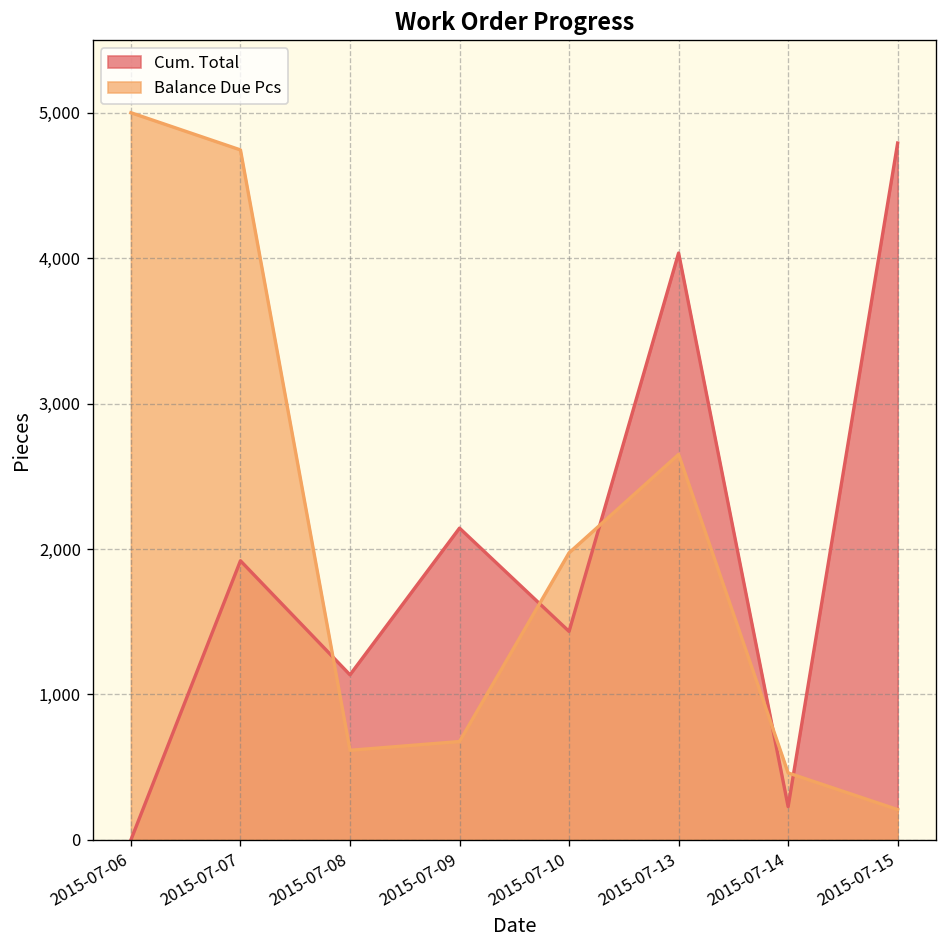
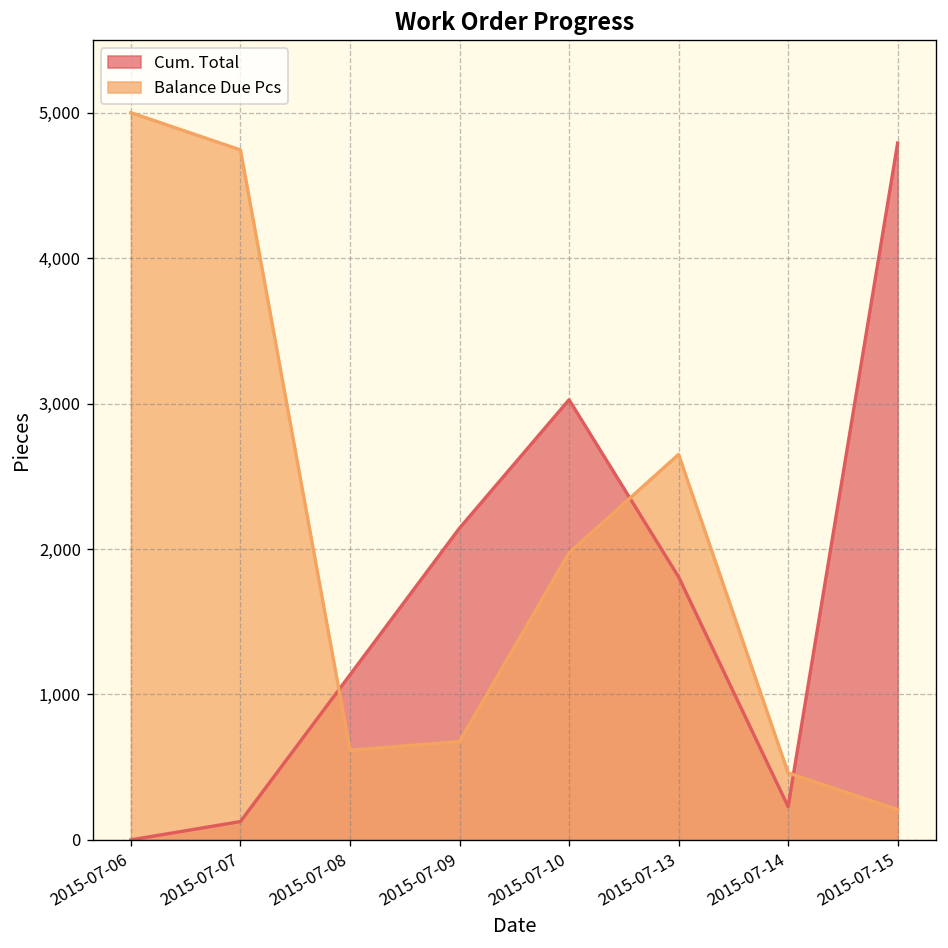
  {
    "Cum. Total": {
      "2015-07-06": "0",
-     "2015-07-07": "1,920",
+     "2015-07-07": "130",
      "2015-07-08": "1,130",
      "2015-07-09": "2,140",
-     "2015-07-10": "1,430",
-     "2015-07-13": "4,040",
+     "2015-07-10": "3,030",
+     "2015-07-13": "1,810",
      "2015-07-14": "230",
      "2015-07-15": "4,790"
    },
    "Balance Due Pcs": {
      "2015-07-06": "5,000",
      "2015-07-07": "4,740",
      "2015-07-08": "620",
      "2015-07-09": "680",
      "2015-07-10": "1,970",
      "2015-07-13": "2,650",
      "2015-07-14": "460",
      "2015-07-15": "210"
    }
  }
